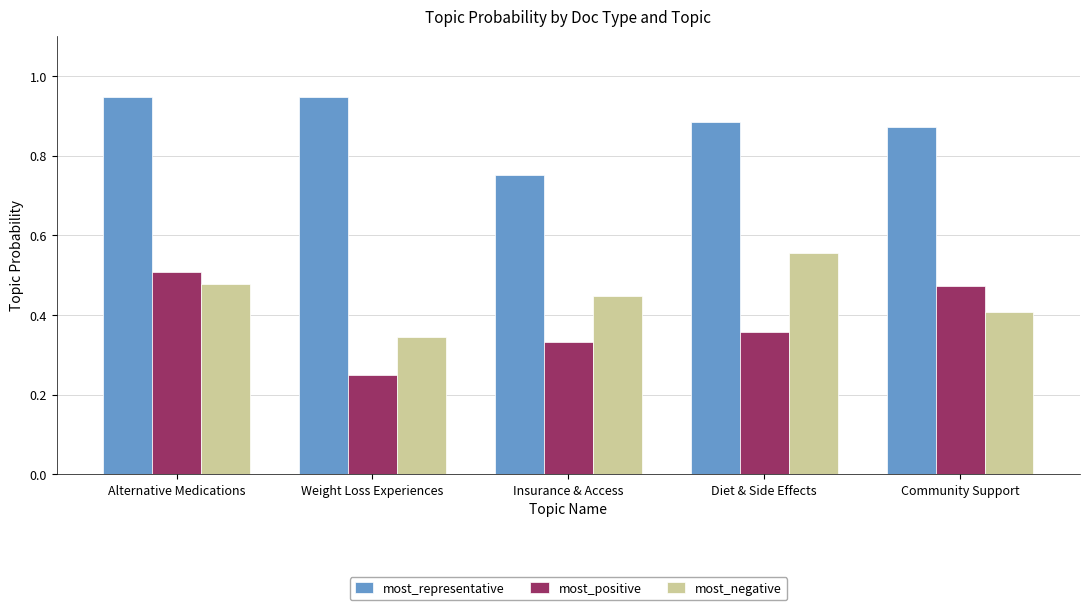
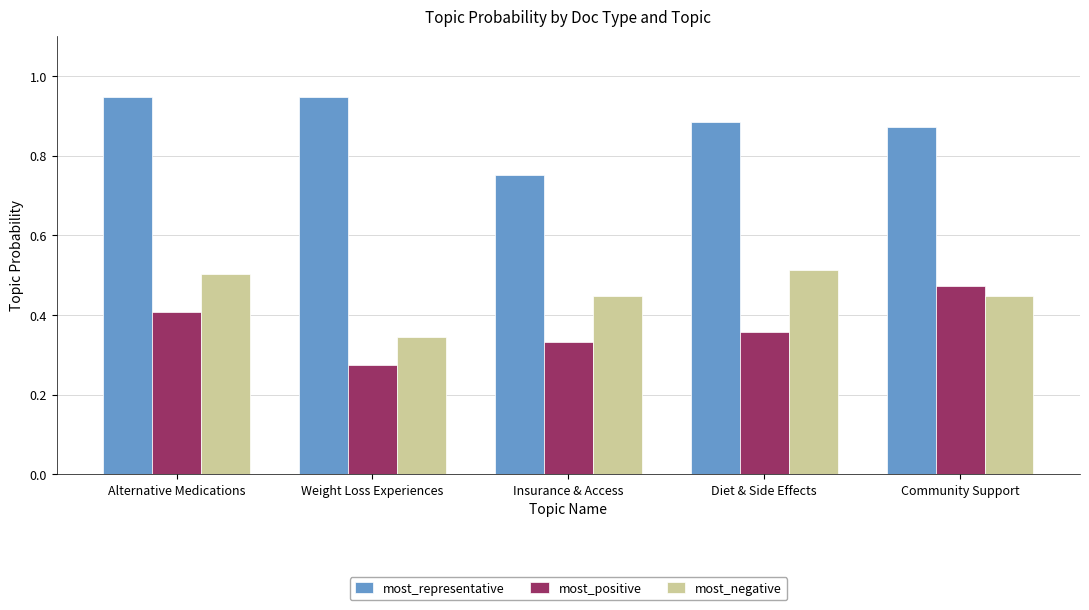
  {
    "most_representative": {
      "Alternative Medications": 0.95,
      "Weight Loss Experiences": 0.95,
      "Insurance & Access": 0.75,
      "Diet & Side Effects": 0.88,
      "Community Support": 0.87
    },
    "most_positive": {
-     "Alternative Medications": 0.51,
-     "Weight Loss Experiences": 0.25,
+     "Alternative Medications": 0.41,
+     "Weight Loss Experiences": 0.27,
      "Insurance & Access": 0.33,
      "Diet & Side Effects": 0.36,
      "Community Support": 0.47
    },
    "most_negative": {
-     "Alternative Medications": 0.48,
+     "Alternative Medications": 0.50,
      "Weight Loss Experiences": 0.35,
      "Insurance & Access": 0.45,
-     "Diet & Side Effects": 0.56,
-     "Community Support": 0.41
+     "Diet & Side Effects": 0.51,
+     "Community Support": 0.45
    }
  }
